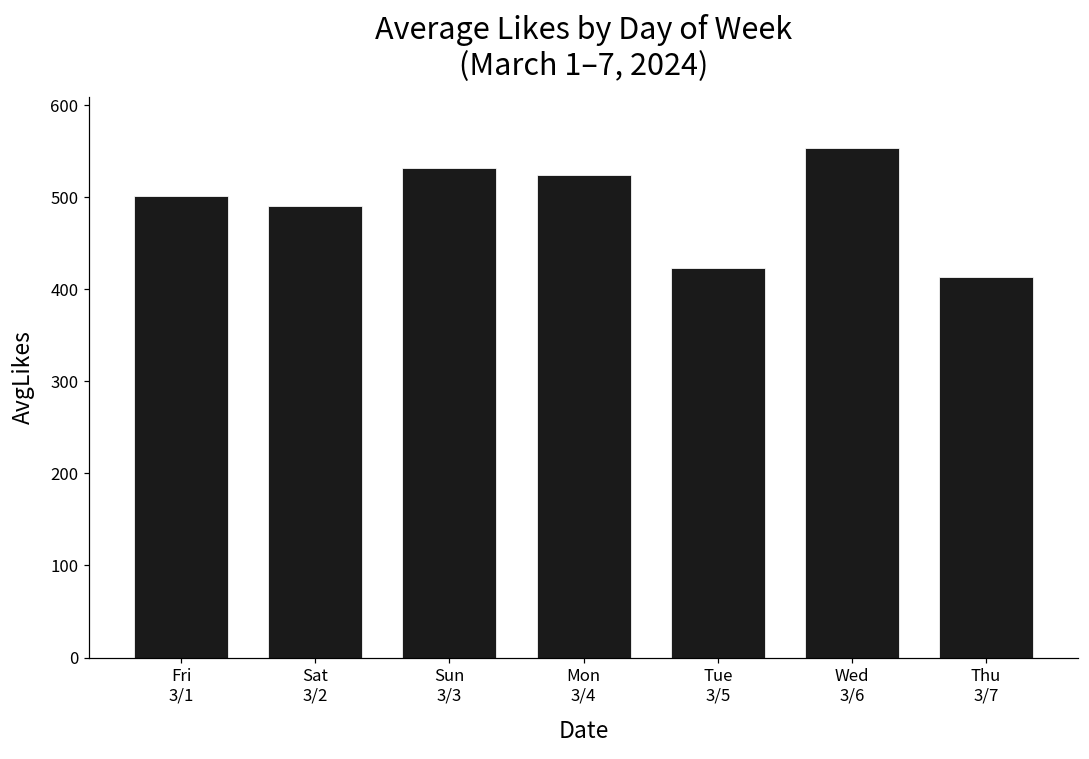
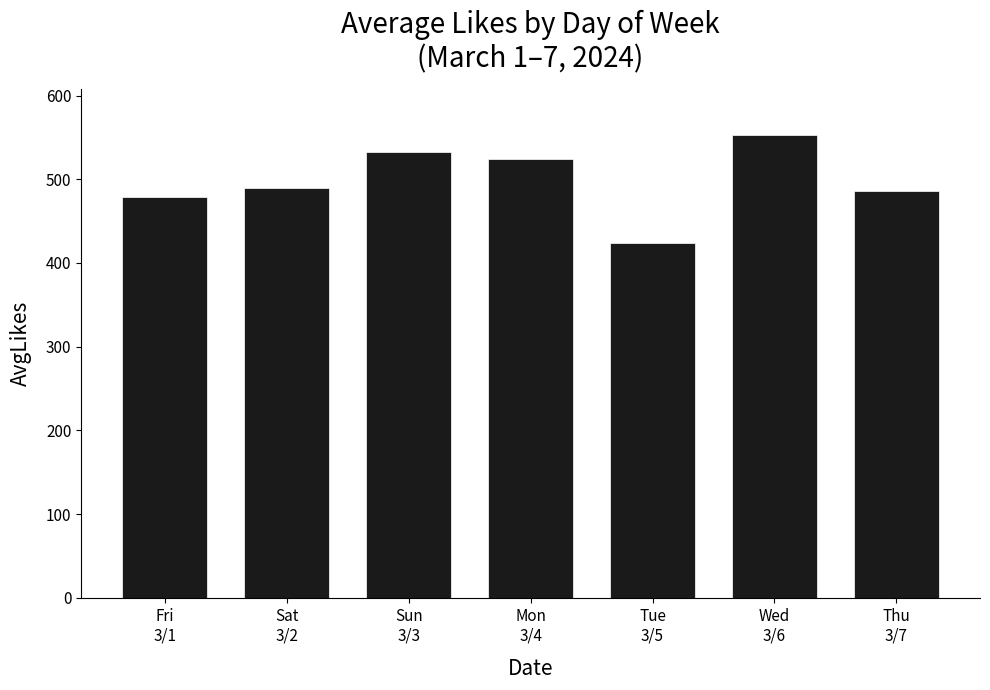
  {
-   "Fri 3/1": 500,
+   "Fri 3/1": 480,
    "Sat 3/2": 490,
    "Sun 3/3": 530,
    "Mon 3/4": 520,
    "Tue 3/5": 420,
    "Wed 3/6": 550,
-   "Thu 3/7": 410
+   "Thu 3/7": 490
  }
